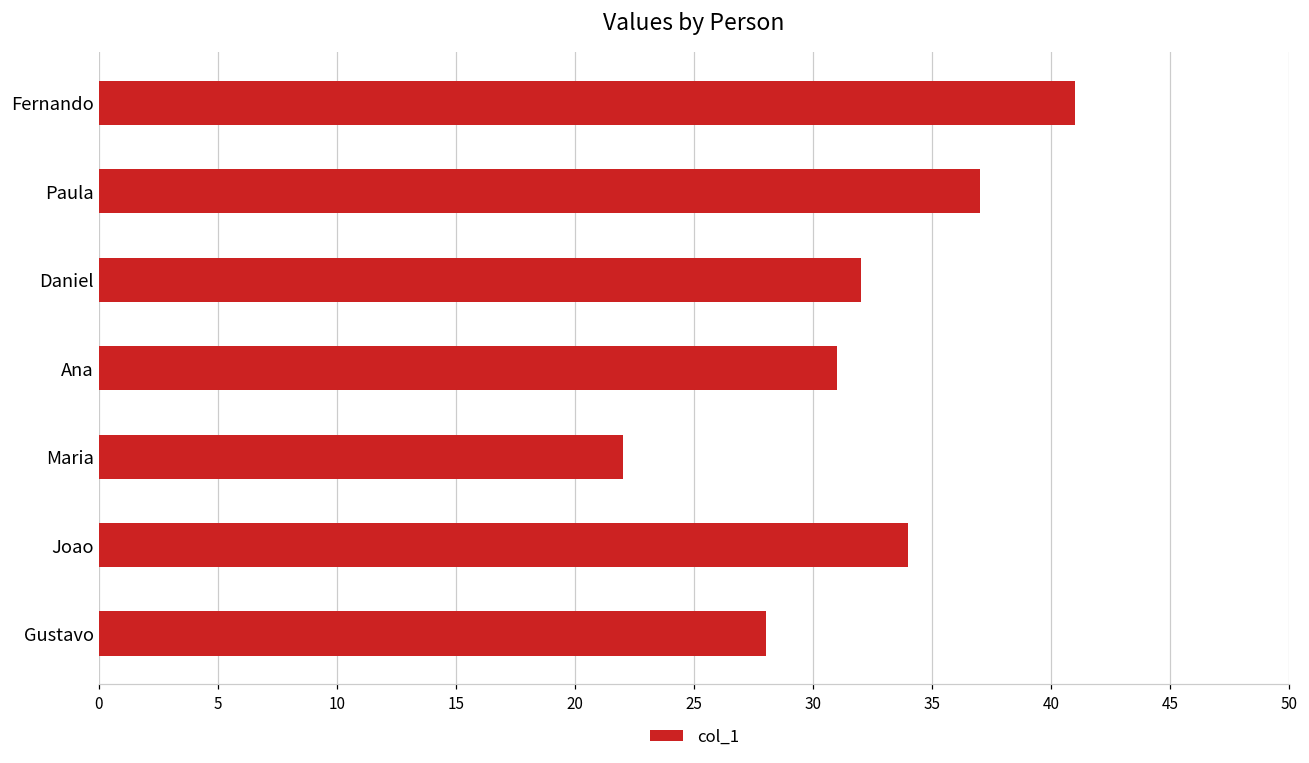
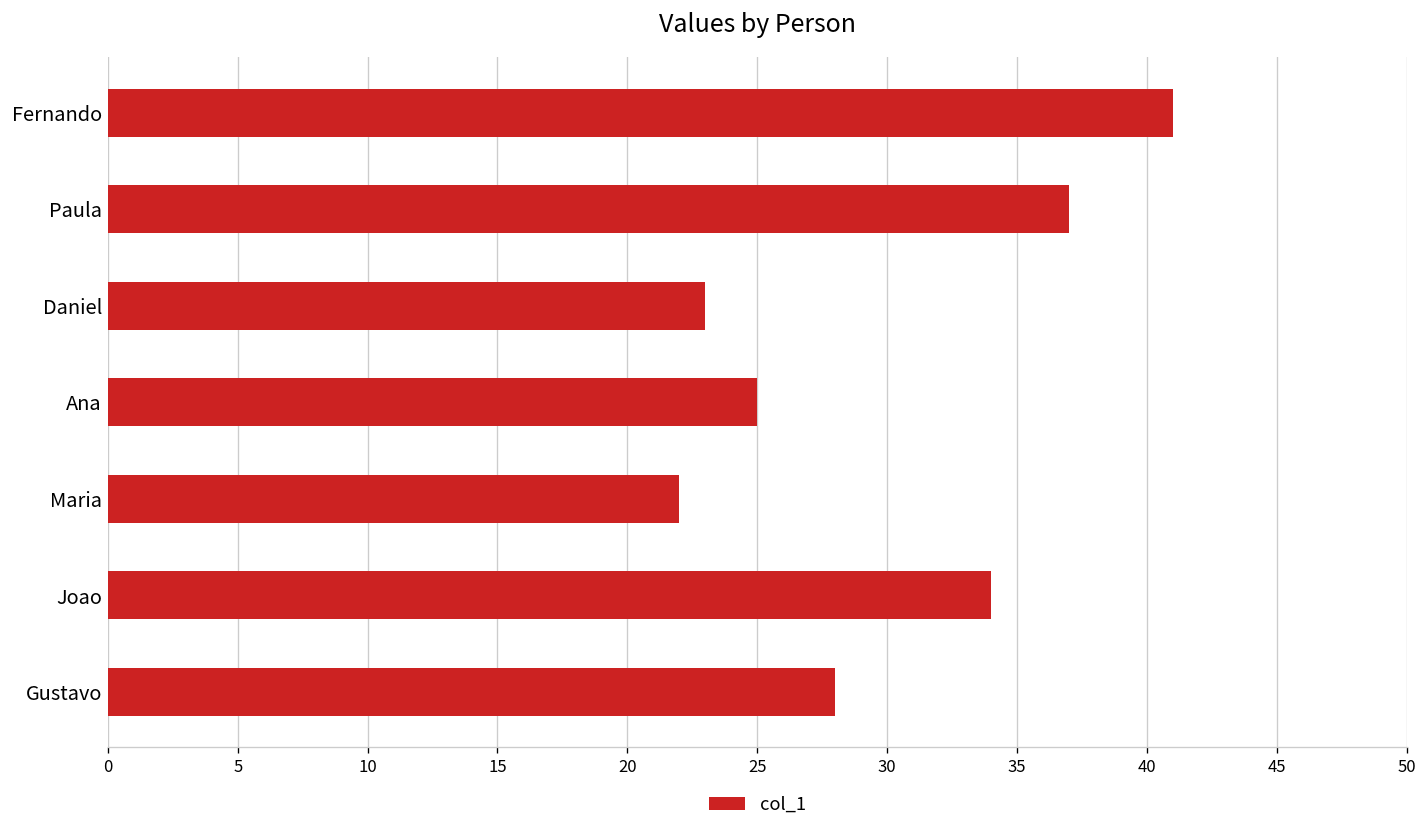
  {
    "Fernando": 41,
    "Paula": 37,
-   "Daniel": 32,
-   "Ana": 31,
+   "Daniel": 23,
+   "Ana": 25,
    "Maria": 22,
    "Joao": 34,
    "Gustavo": 28
  }
